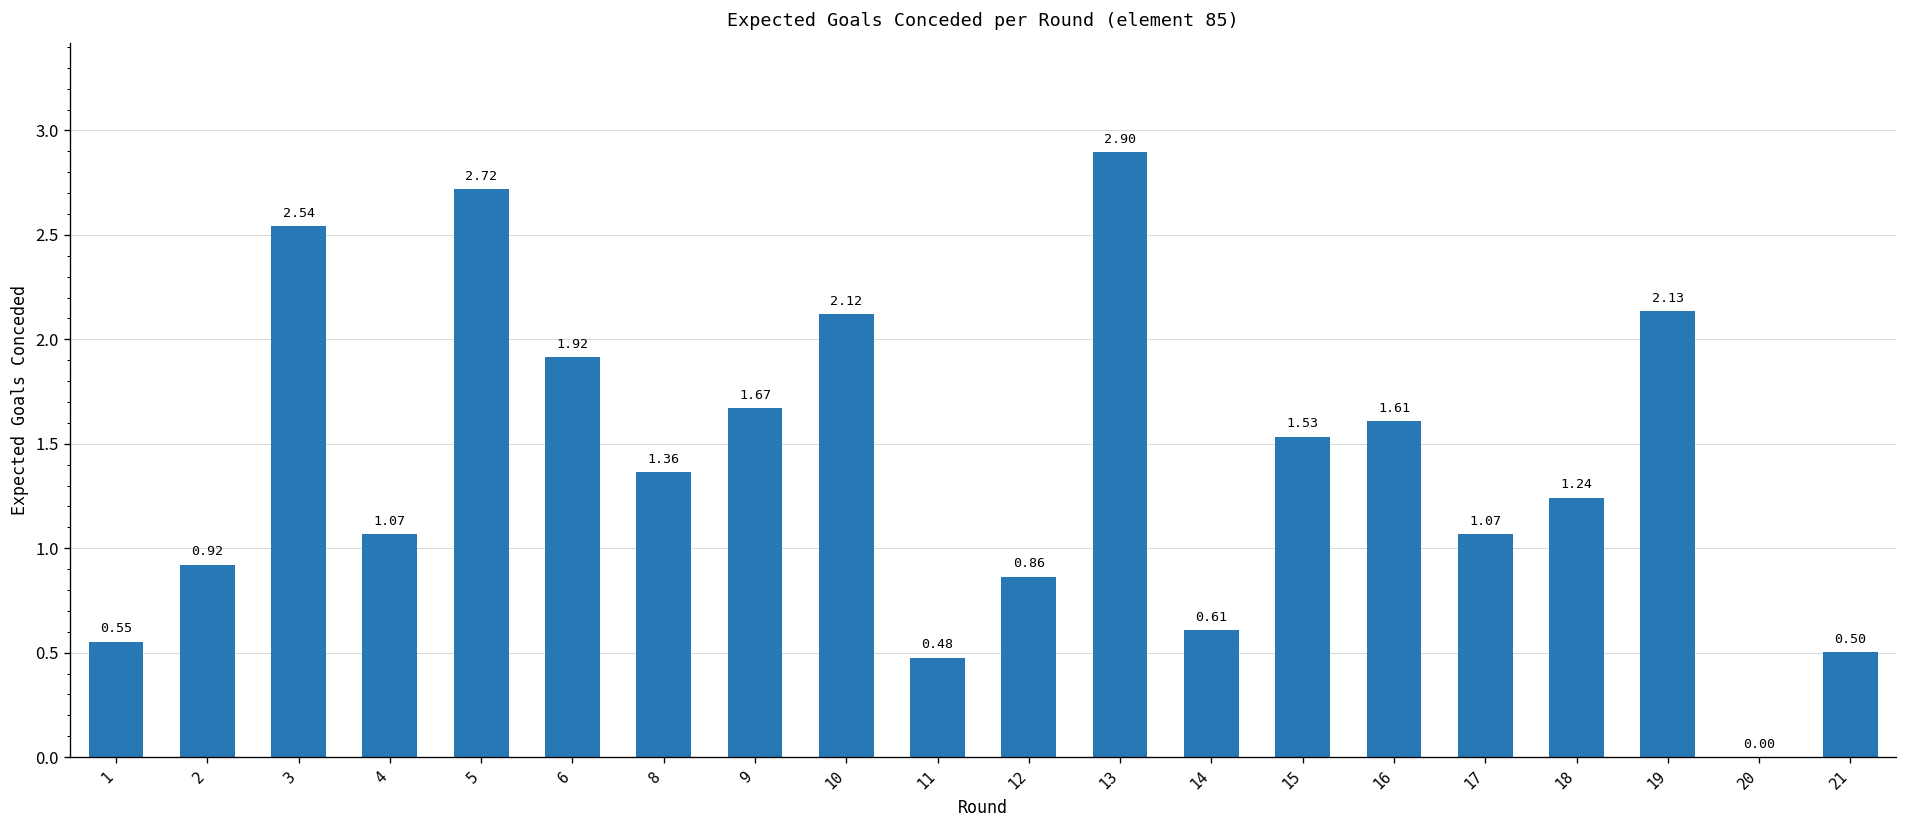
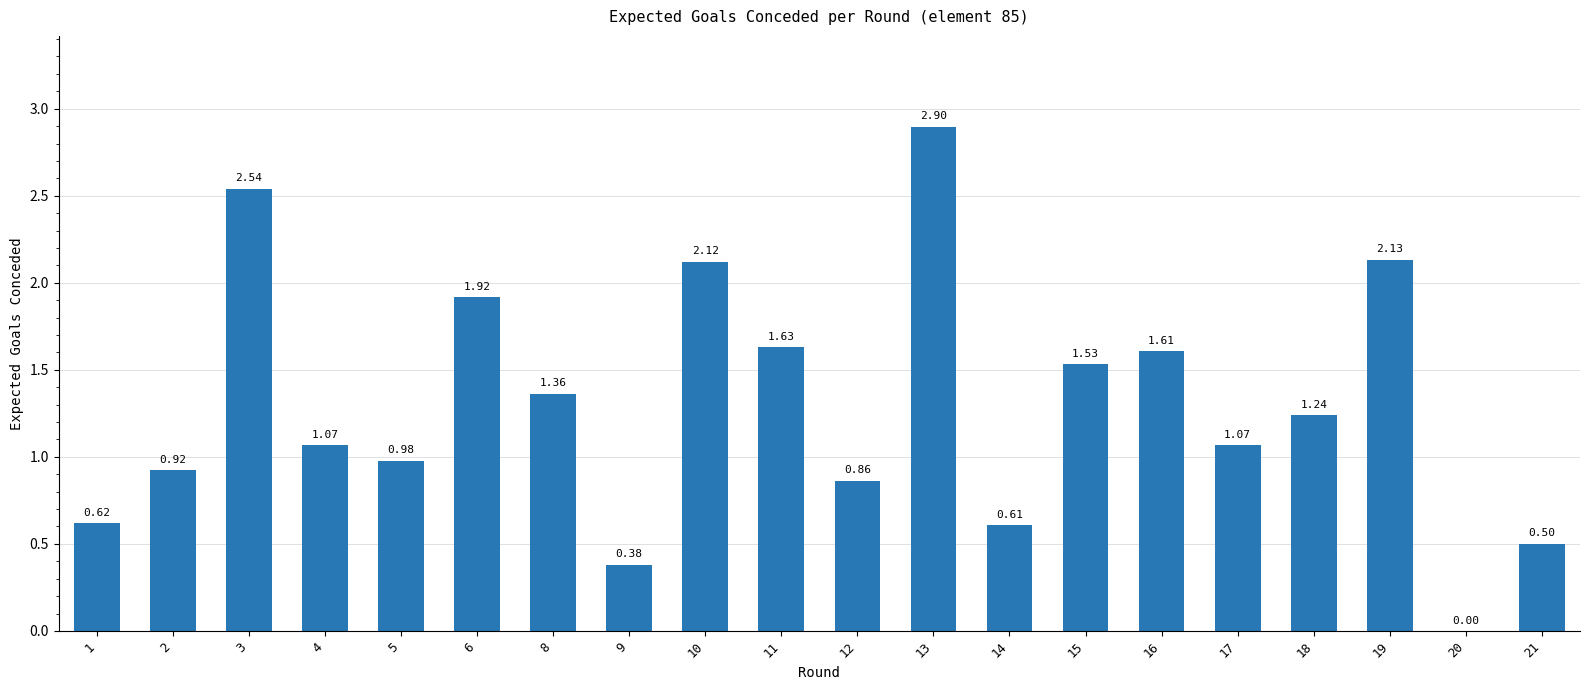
  {
-   "1": 0.55,
+   "1": 0.62,
    "2": 0.92,
    "3": 2.54,
    "4": 1.07,
-   "5": 2.72,
+   "5": 0.98,
    "6": 1.92,
    "8": 1.36,
-   "9": 1.67,
+   "9": 0.38,
    "10": 2.12,
-   "11": 0.48,
+   "11": 1.63,
    "12": 0.86,
    "13": 2.90,
    "14": 0.61,
    "15": 1.53,
    "16": 1.61,
    "17": 1.07,
    "18": 1.24,
    "19": 2.13,
    "20": 0.00,
    "21": 0.50
  }
